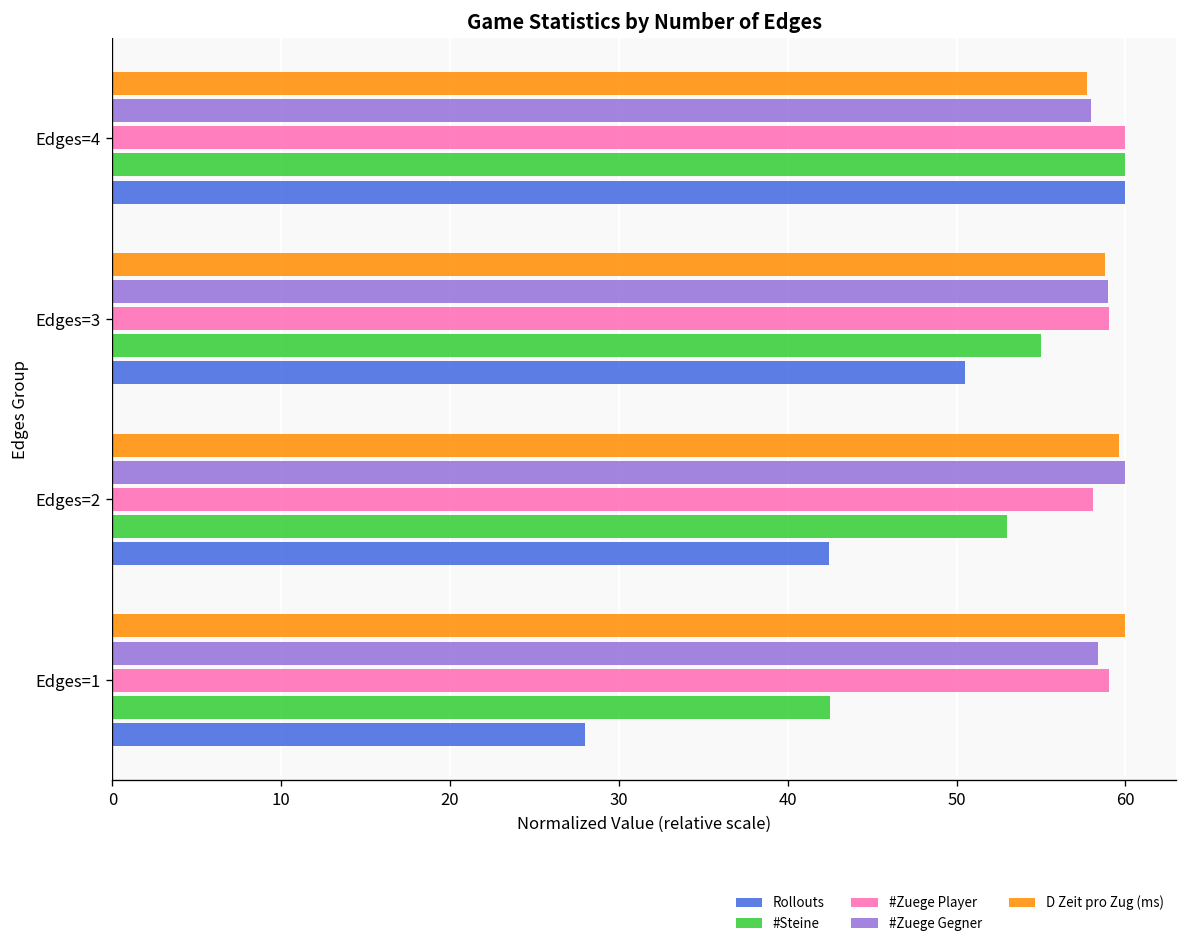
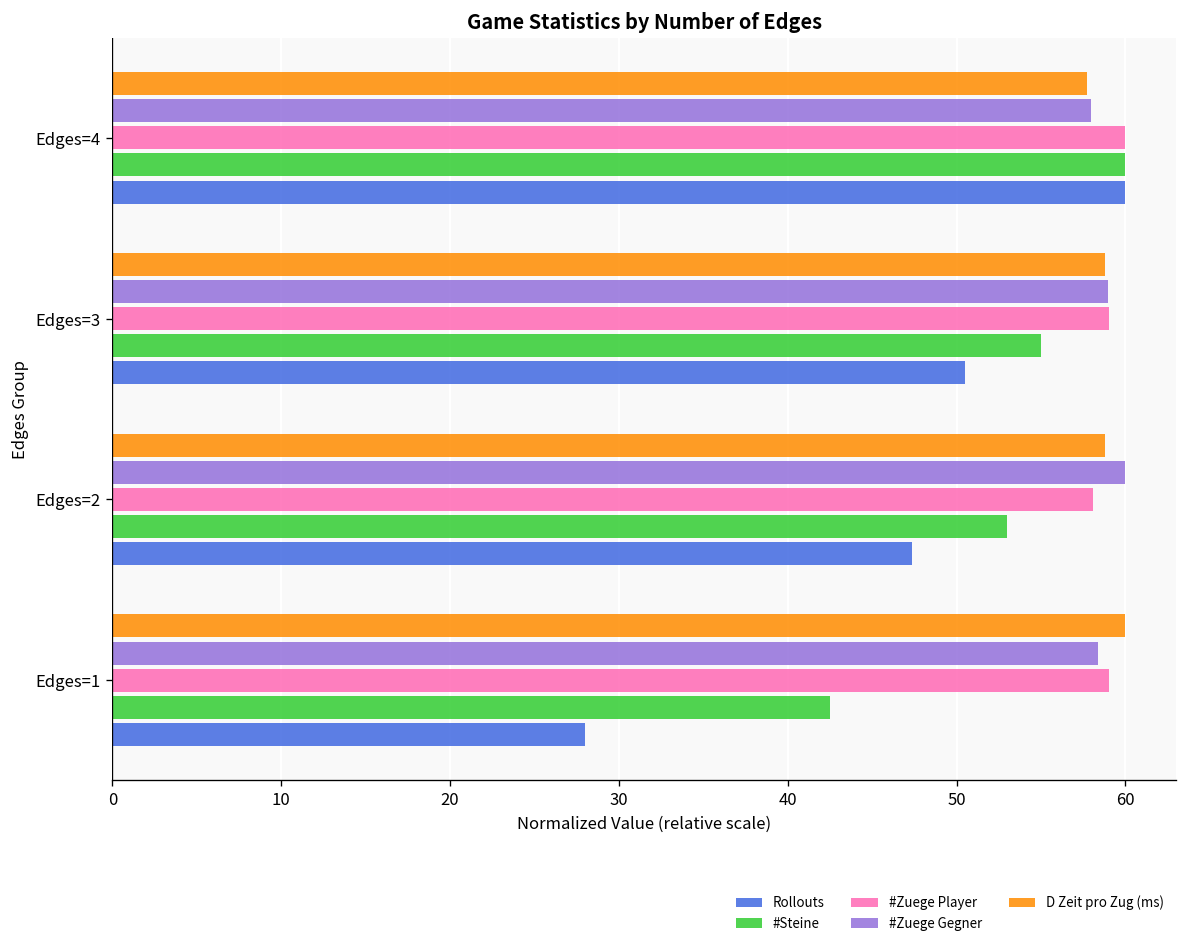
  {
    "Rollouts": {
      "Edges=4": 60.0,
      "Edges=3": 50.5,
-     "Edges=2": 42.5,
+     "Edges=2": 47.4,
      "Edges=1": 28.0
    },
    "#Steine": {
      "Edges=4": 60.0,
      "Edges=3": 55.0,
      "Edges=2": 53.0,
      "Edges=1": 42.5
    },
    "#Zuege Player": {
      "Edges=4": 60.0,
      "Edges=3": 59.0,
      "Edges=2": 58.1,
      "Edges=1": 59.0
    },
    "#Zuege Gegner": {
      "Edges=4": 58.0,
      "Edges=3": 59.0,
      "Edges=2": 60.0,
      "Edges=1": 58.4
    },
    "D Zeit pro Zug (ms)": {
      "Edges=4": 57.8,
      "Edges=3": 58.8,
-     "Edges=2": 59.6,
+     "Edges=2": 58.8,
      "Edges=1": 60.0
    }
  }
